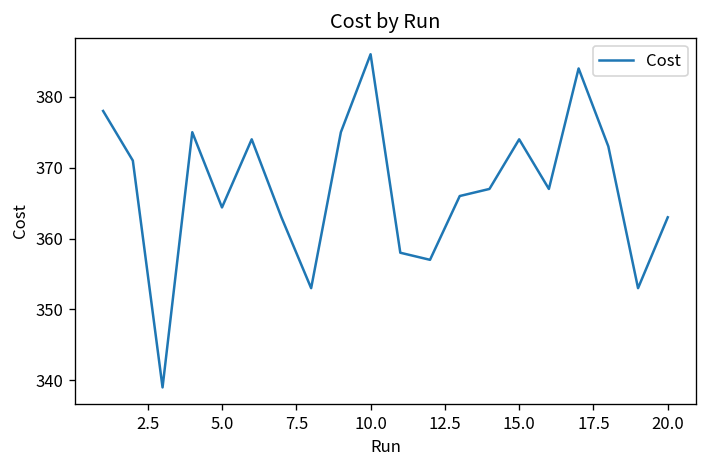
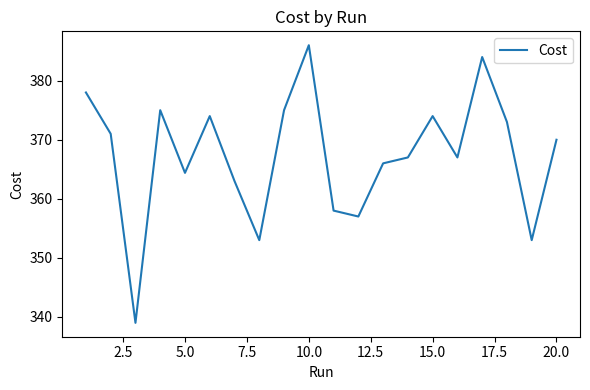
  {
    "5.0": 364,
    "10.0": 386,
    "15.0": 374,
-   "20.0": 363
+   "20.0": 370
  }
